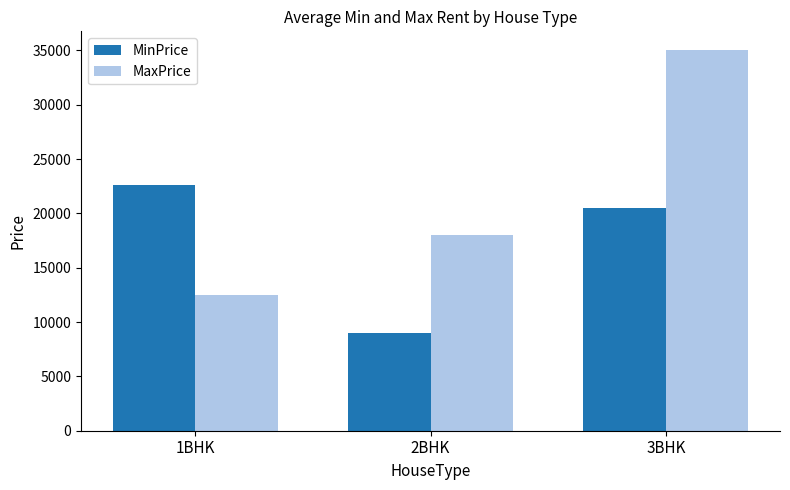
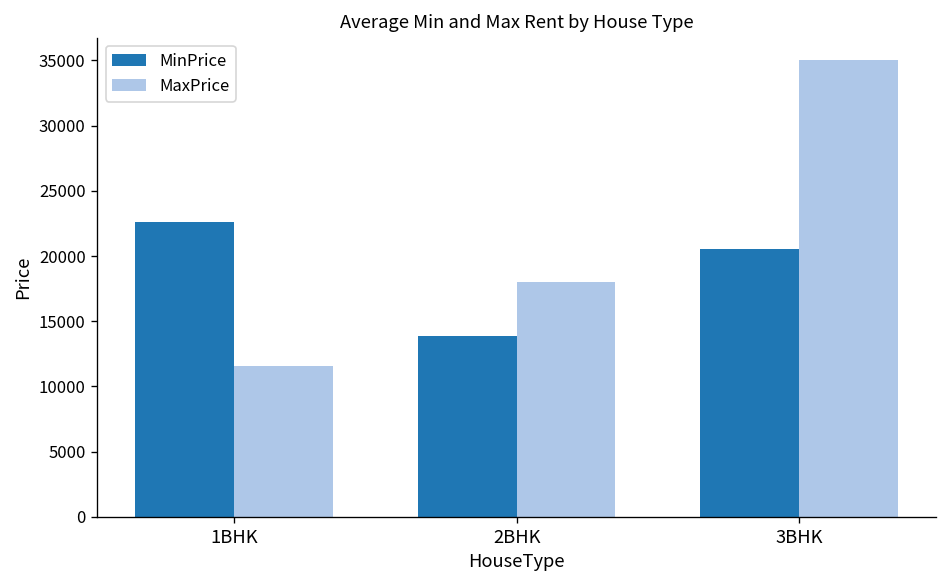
  {
    "MinPrice": {
      "1BHK": 22600,
-     "2BHK": 9000,
+     "2BHK": 13900,
      "3BHK": 20500
    },
    "MaxPrice": {
-     "1BHK": 12500,
+     "1BHK": 11500,
      "2BHK": 18000,
      "3BHK": 35000
    }
  }
